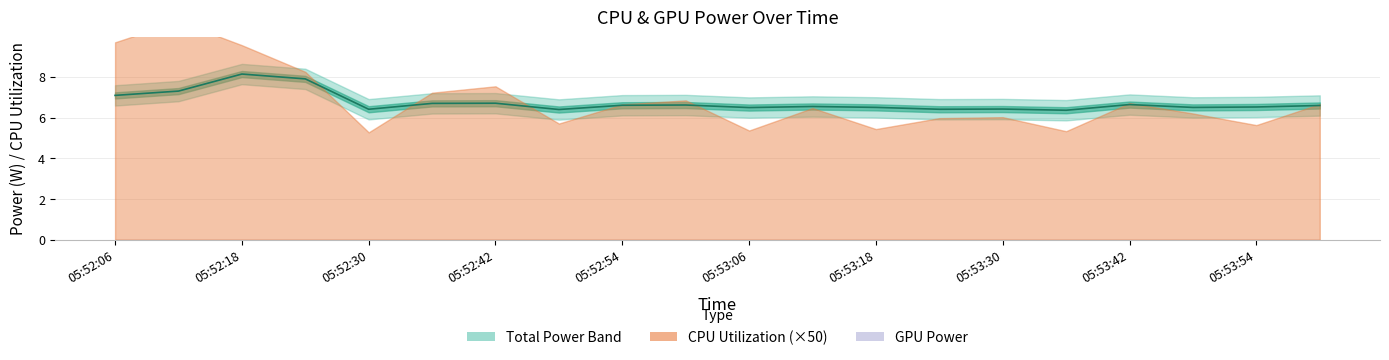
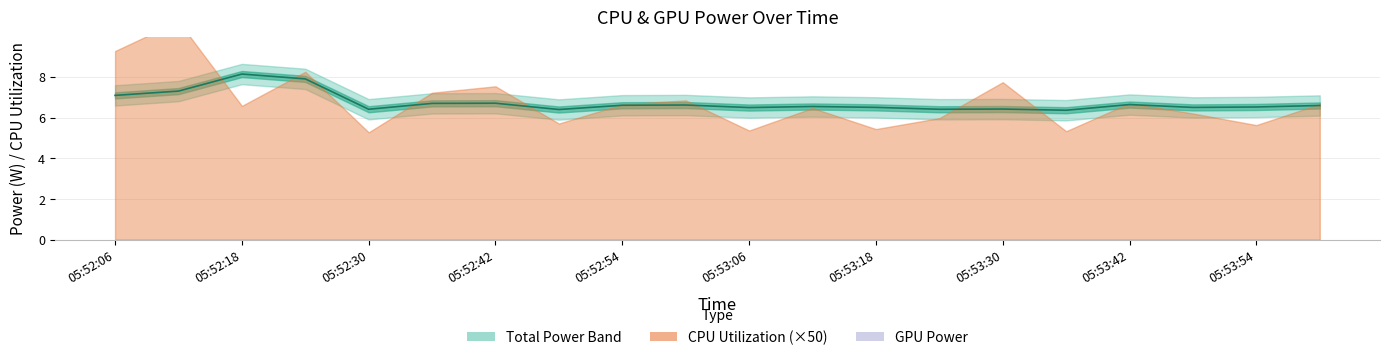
  {
    "CPU Utilization (×50)": {
-     "05:52:06": 9.7,
-     "05:52:18": 9.6,
+     "05:52:06": 9.3,
+     "05:52:18": 6.6,
      "05:52:30": 5.3,
      "05:52:42": 7.5,
      "05:53:06": 5.4,
      "05:53:18": 5.4,
-     "05:53:30": 6.0,
+     "05:53:30": 7.7,
      "05:53:54": 5.6
    }
  }
